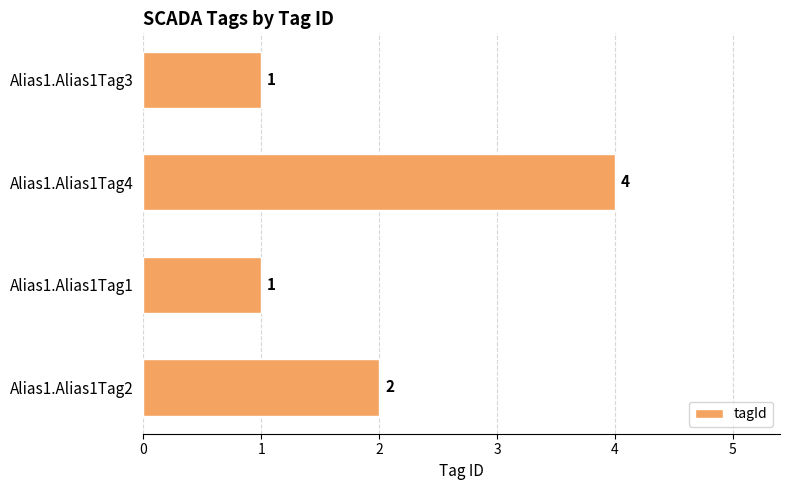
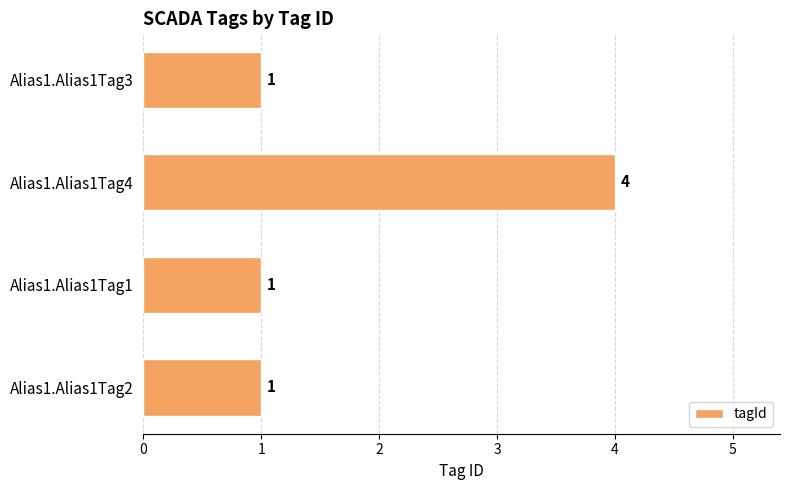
  {
    "Alias1.Alias1Tag3": 1,
    "Alias1.Alias1Tag4": 4,
    "Alias1.Alias1Tag1": 1,
-   "Alias1.Alias1Tag2": 2
+   "Alias1.Alias1Tag2": 1
  }
